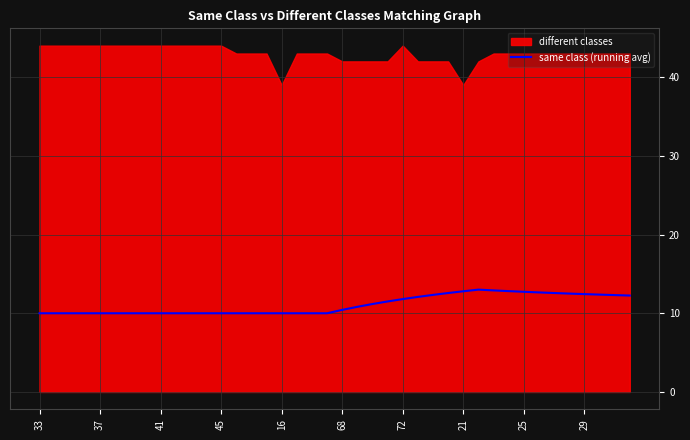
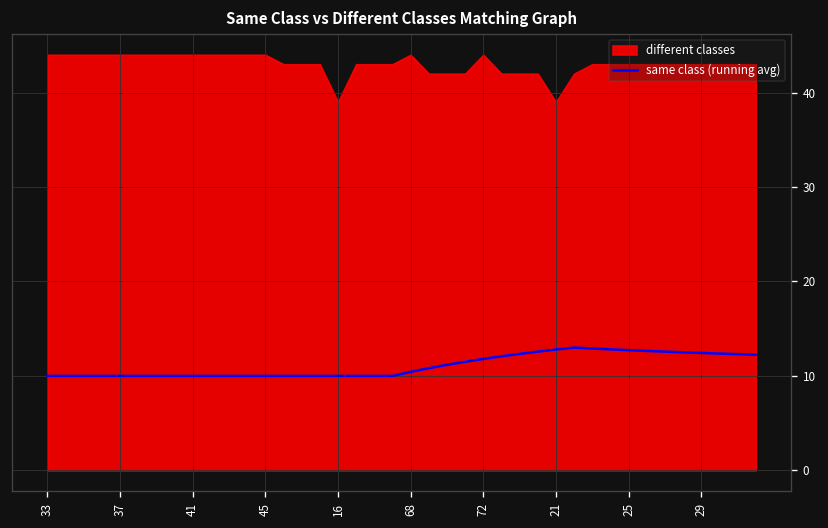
  {
    "same class (running avg)": {
      "33": 10,
      "37": 10,
      "41": 10,
      "45": 10,
      "16": 10,
      "68": 10,
      "72": 12,
      "21": 13,
      "25": 13,
      "29": 12
    },
    "different classes": {
      "33": 44,
      "37": 44,
      "41": 44,
      "45": 44,
      "16": 39,
-     "68": 42,
+     "68": 44,
      "72": 44,
      "21": 39
    }
  }
